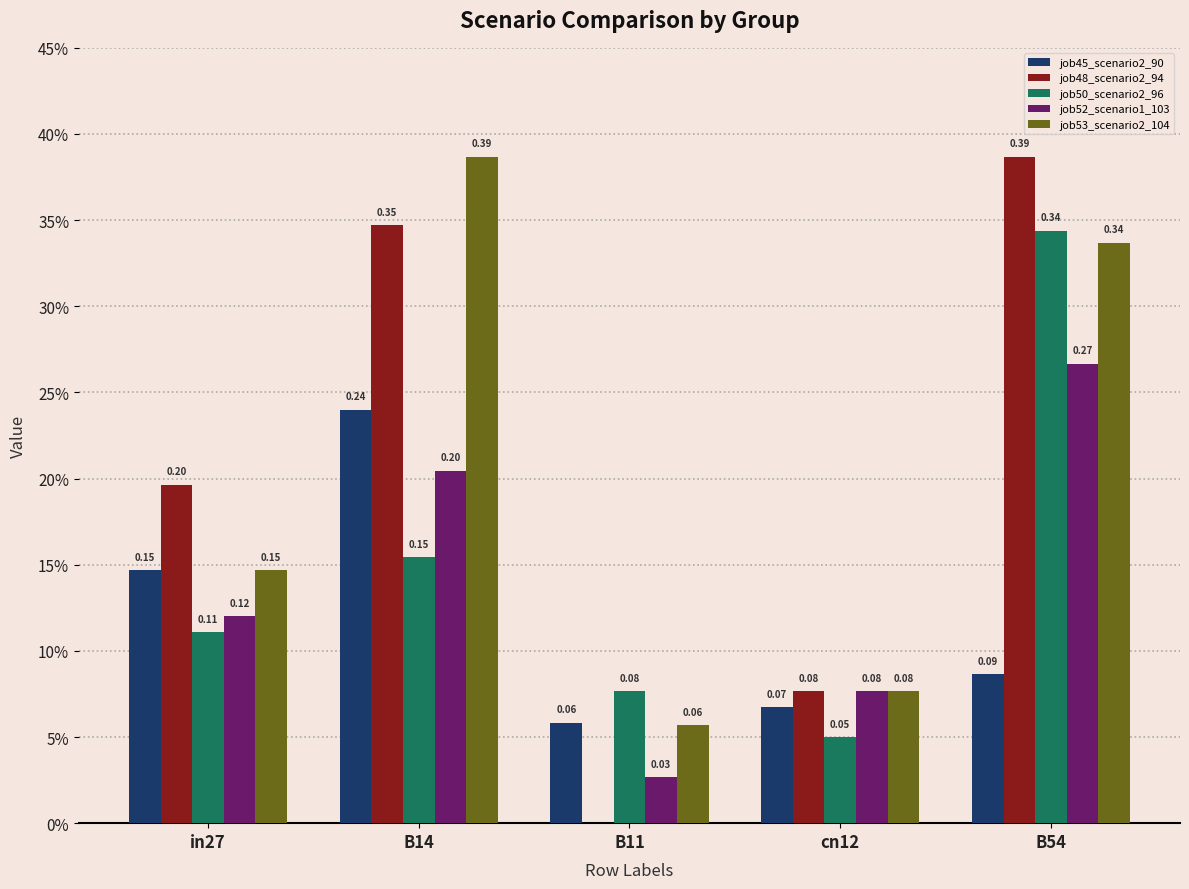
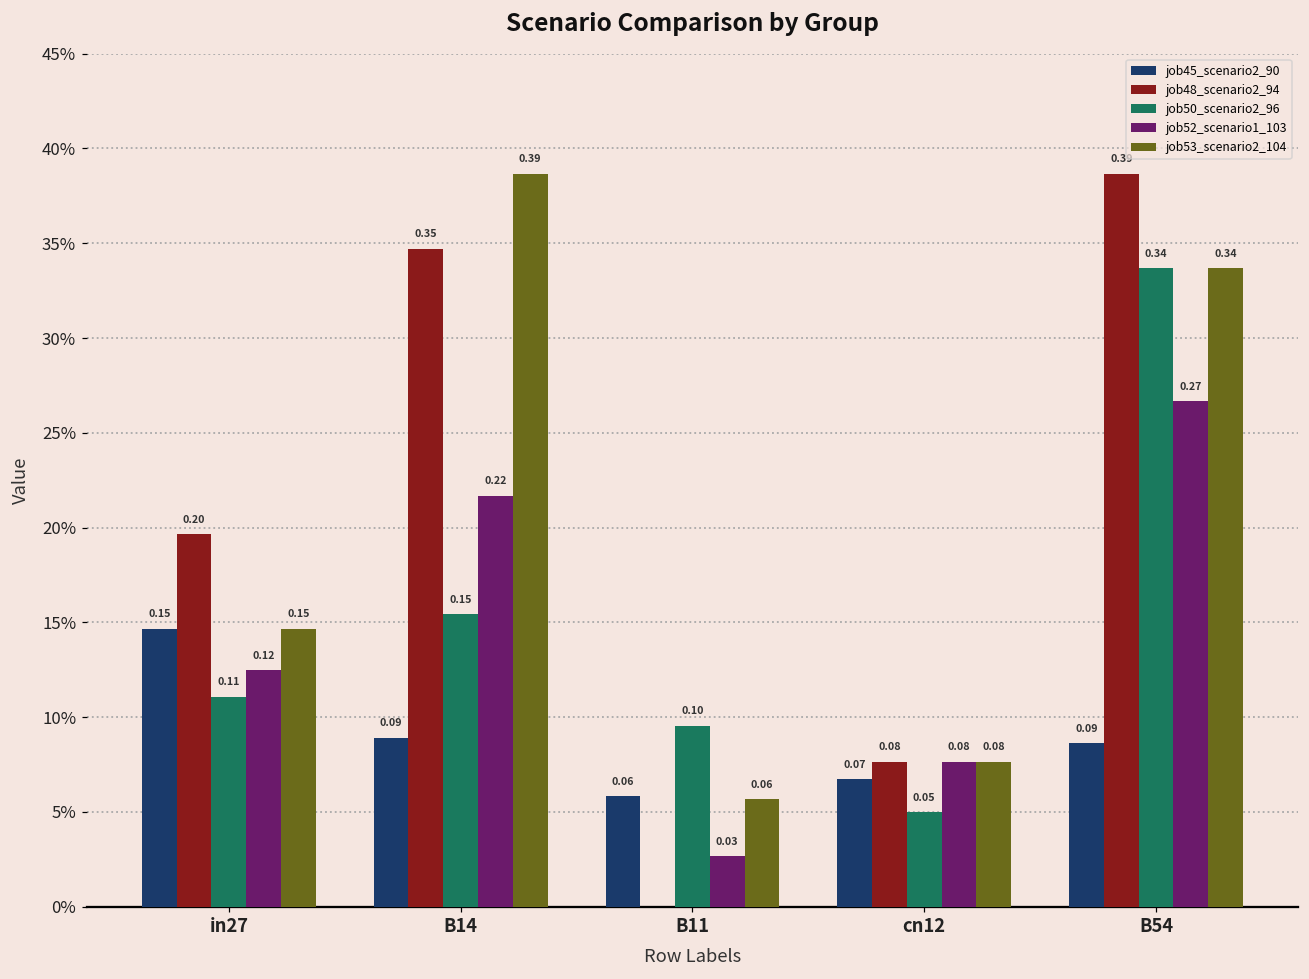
  {
    "job45_scenario2_90": {
      "in27": "0.15",
-     "B14": "0.24",
+     "B14": "0.09",
      "B11": "0.06",
      "cn12": "0.07",
      "B54": "0.09"
    },
    "job48_scenario2_94": {
      "in27": "0.20",
      "B14": "0.35",
      "cn12": "0.08",
      "B54": "0.39"
    },
    "job50_scenario2_96": {
      "in27": "0.11",
      "B14": "0.15",
-     "B11": "0.08",
+     "B11": "0.10",
      "cn12": "0.05",
-     "B54": "34.4%"
+     "B54": "33.7%"
    },
    "job52_scenario1_103": {
-     "in27": "12.0%",
-     "B14": "0.20",
+     "in27": "12.5%",
+     "B14": "0.22",
      "B11": "0.03",
      "cn12": "0.08",
      "B54": "0.27"
    },
    "job53_scenario2_104": {
      "in27": "0.15",
      "B14": "0.39",
      "B11": "0.06",
      "cn12": "0.08",
      "B54": "0.34"
    }
  }
